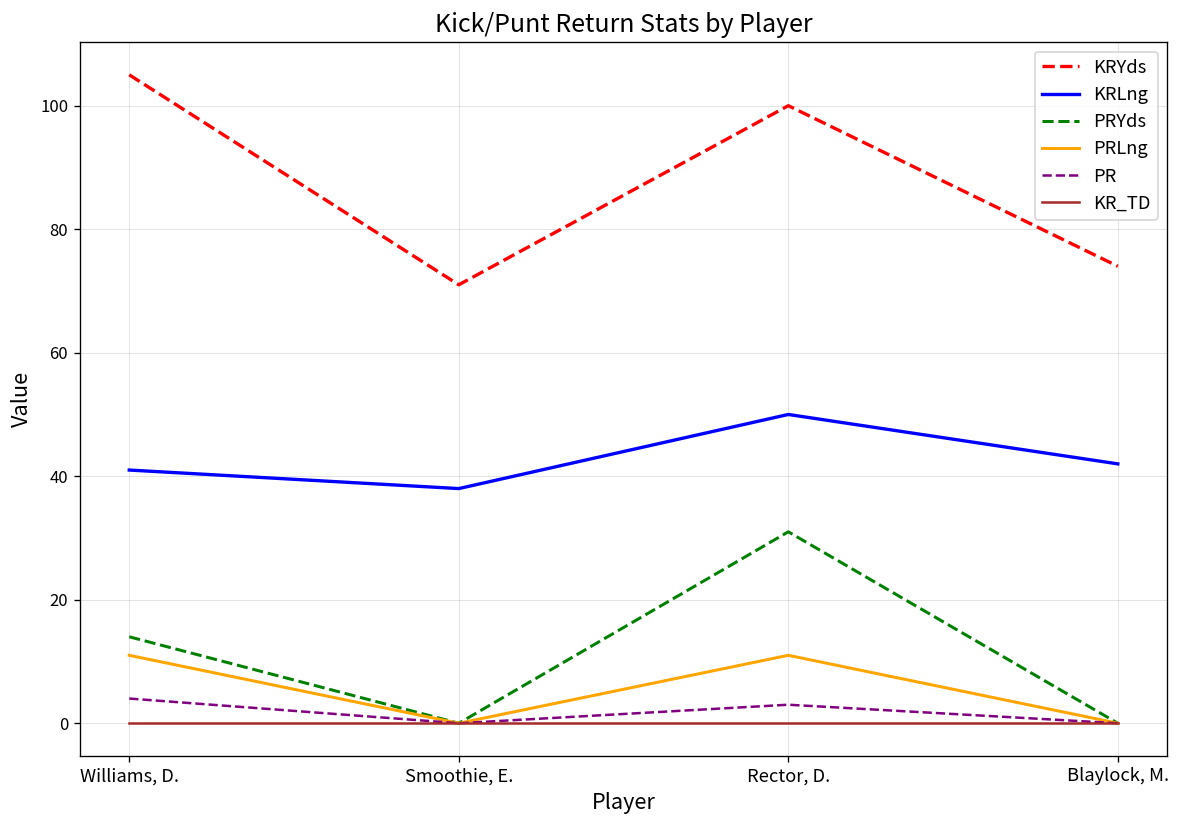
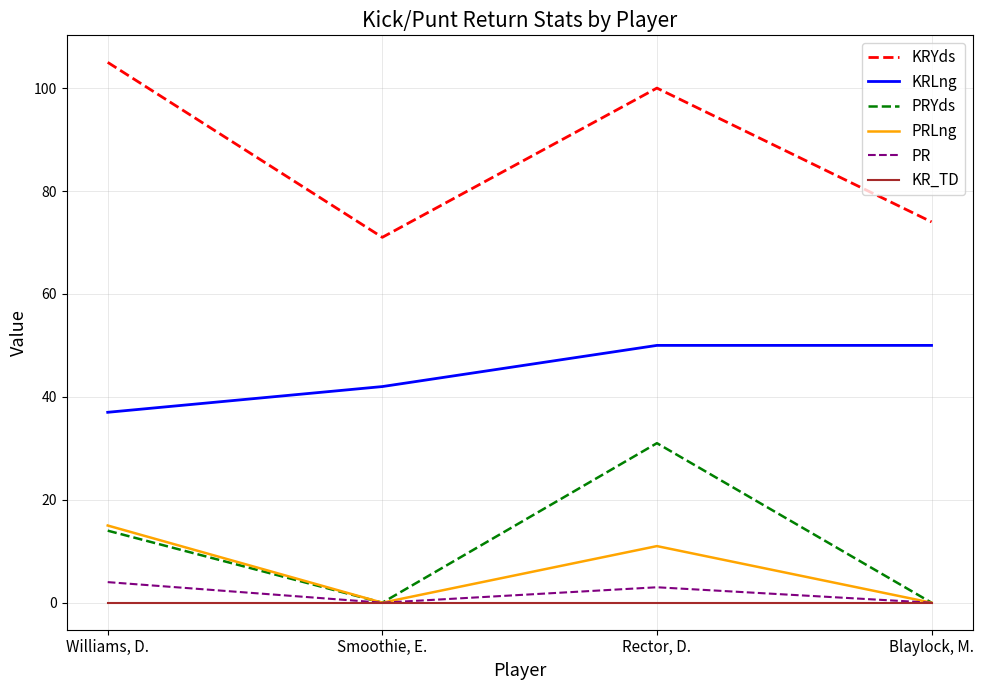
  {
    "KRYds": {
      "Williams, D.": 105,
      "Smoothie, E.": 71,
      "Rector, D.": 100,
      "Blaylock, M.": 74
    },
    "KRLng": {
-     "Williams, D.": 41,
-     "Smoothie, E.": 38,
+     "Williams, D.": 37,
+     "Smoothie, E.": 42,
      "Rector, D.": 50,
-     "Blaylock, M.": 42
+     "Blaylock, M.": 50
    },
    "PRYds": {
      "Williams, D.": 14,
      "Rector, D.": 31
    },
    "PRLng": {
-     "Williams, D.": 11,
+     "Williams, D.": 15,
      "Rector, D.": 11
    },
    "PR": {
      "Williams, D.": 4,
      "Rector, D.": 3
    },
    "KR_TD": {
      "Williams, D.": 0,
      "Rector, D.": 0
    }
  }
